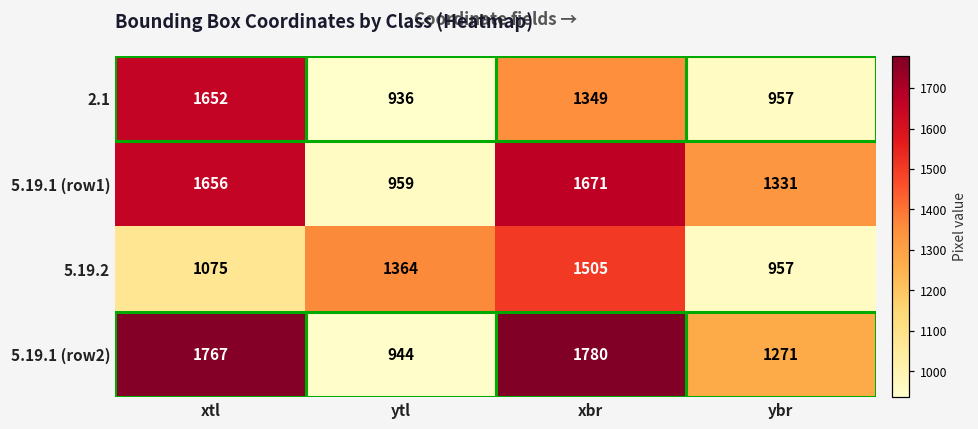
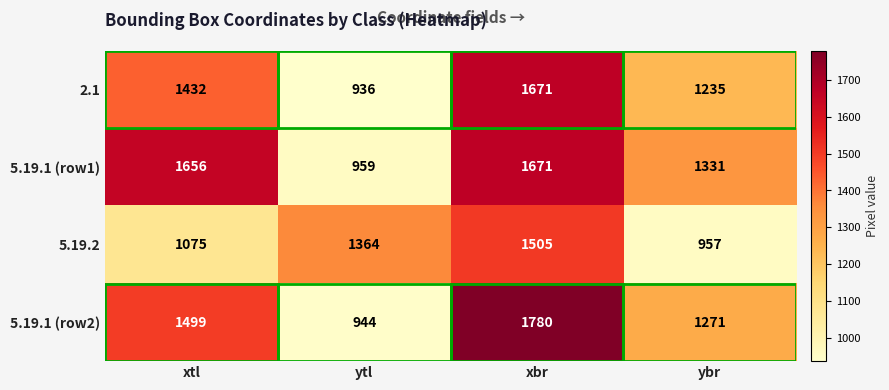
  {
    "2.1": {
-     "xtl": 1652,
+     "xtl": 1432,
      "ytl": 936,
-     "xbr": 1349,
-     "ybr": 957
+     "xbr": 1671,
+     "ybr": 1235
    },
    "5.19.1 (row1)": {
      "xtl": 1656,
      "ytl": 959,
      "xbr": 1671,
      "ybr": 1331
    },
    "5.19.2": {
      "xtl": 1075,
      "ytl": 1364,
      "xbr": 1505,
      "ybr": 957
    },
    "5.19.1 (row2)": {
-     "xtl": 1767,
+     "xtl": 1499,
      "ytl": 944,
      "xbr": 1780,
      "ybr": 1271
    }
  }
